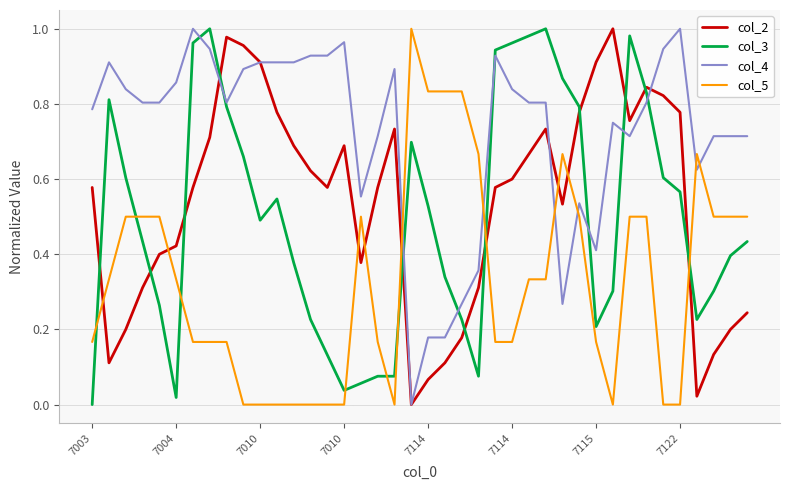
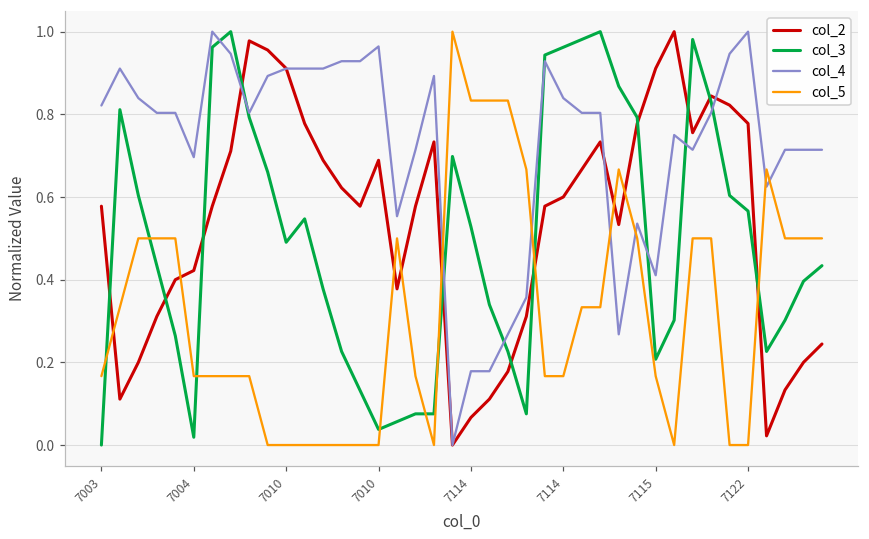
  {
    "col_2": {
      "7003": 0.58,
      "7004": 0.42,
      "7115": 0.91,
      "7122": 0.78
    },
    "col_3": {
      "7003": 0.00,
      "7004": 0.02,
      "7115": 0.21,
      "7122": 0.57
    },
    "col_4": {
-     "7003": 0.79,
-     "7004": 0.86,
+     "7003": 0.82,
+     "7004": 0.70,
      "7115": 0.41,
      "7122": 1.00
    },
    "col_5": {
      "7003": 0.17,
-     "7004": 0.33,
+     "7004": 0.17,
      "7115": 0.17,
      "7122": 0.00
    }
  }
